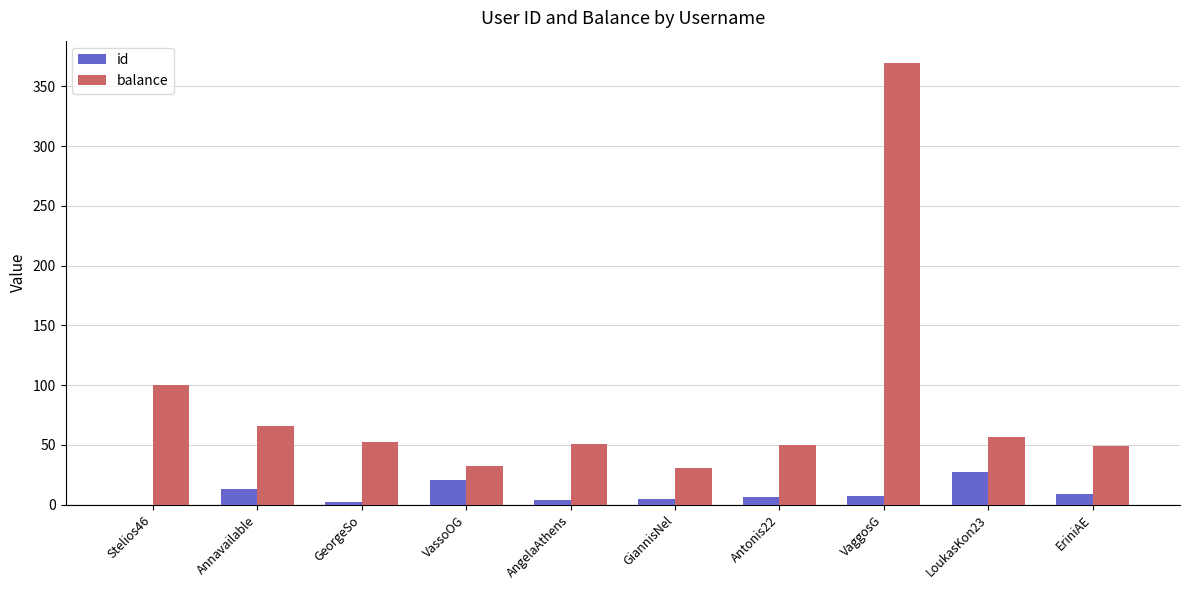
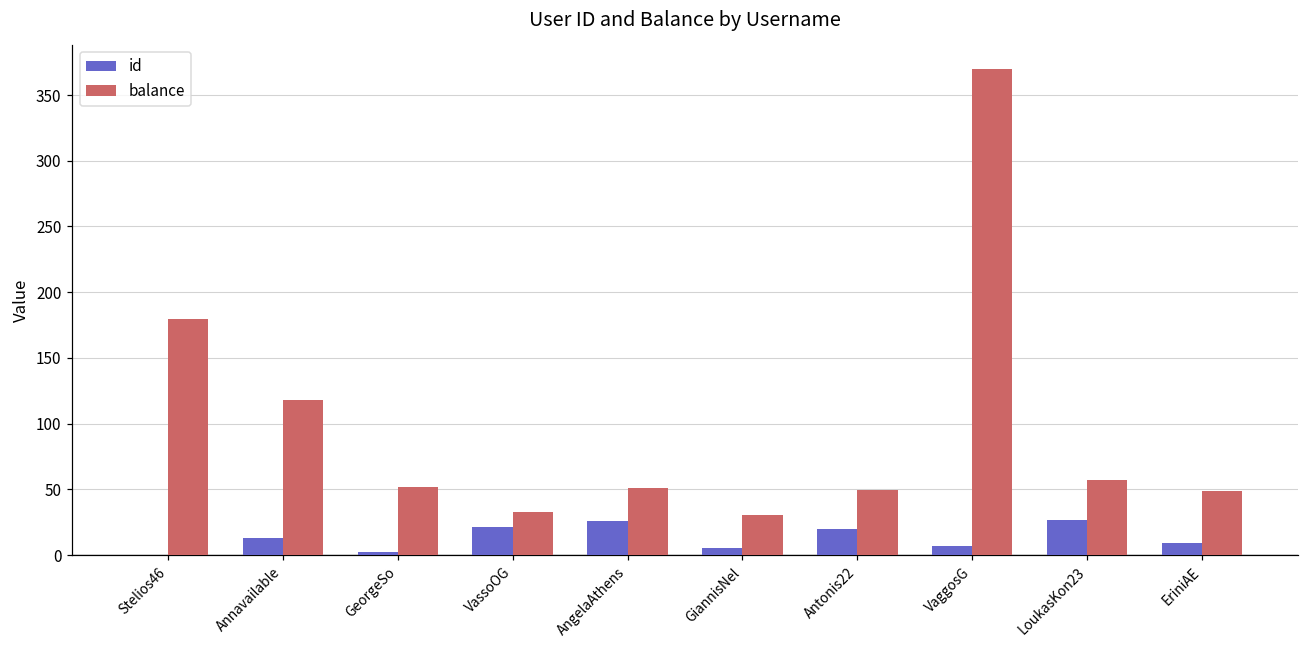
  {
    "id": {
      "Stelios46": 0,
      "Annavailable": 13,
      "VassoOG": 21,
-     "AngelaAthens": 4,
+     "AngelaAthens": 26,
      "GiannisNel": 5,
-     "Antonis22": 6,
+     "Antonis22": 20,
      "VaggosG": 7,
      "LoukasKon23": 27,
      "EriniAE": 9
    },
    "balance": {
-     "Stelios46": 101,
-     "Annavailable": 66,
+     "Stelios46": 179,
+     "Annavailable": 118,
      "GeorgeSo": 52,
      "VassoOG": 33,
      "AngelaAthens": 51,
      "GiannisNel": 30,
      "Antonis22": 50,
      "VaggosG": 370,
      "LoukasKon23": 57,
      "EriniAE": 49
    }
  }
